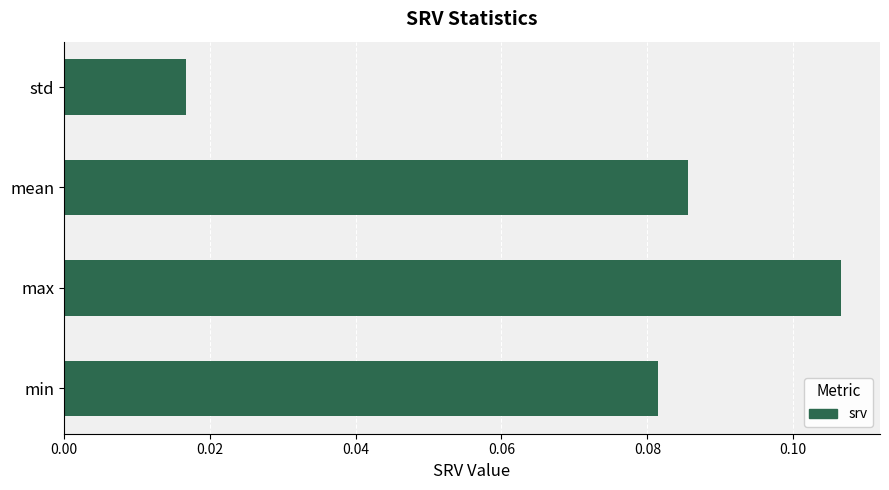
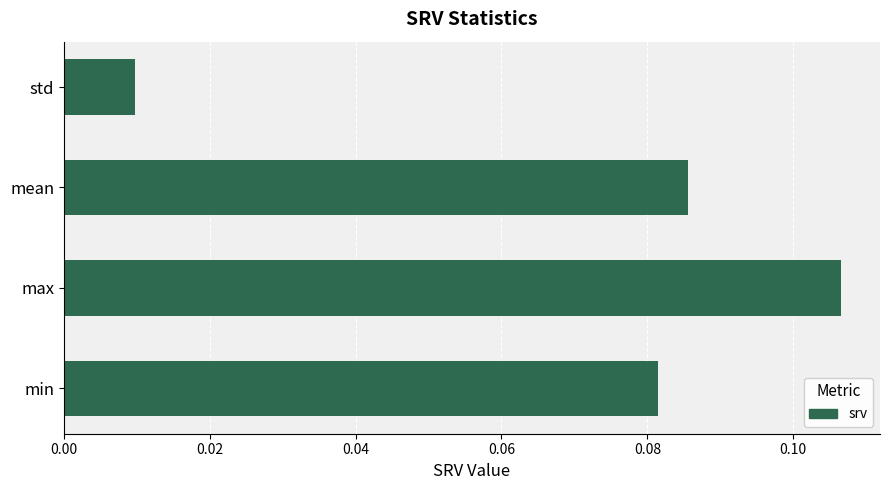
  {
-   "std": 0.017,
+   "std": 0.010,
    "mean": 0.086,
    "max": 0.107,
    "min": 0.081
  }
